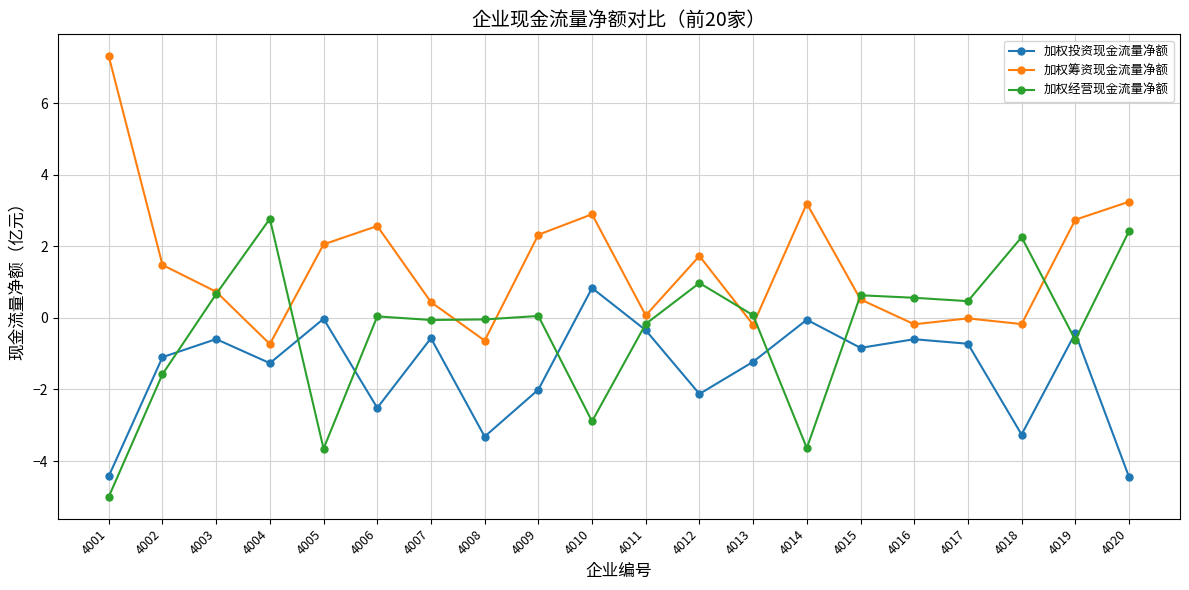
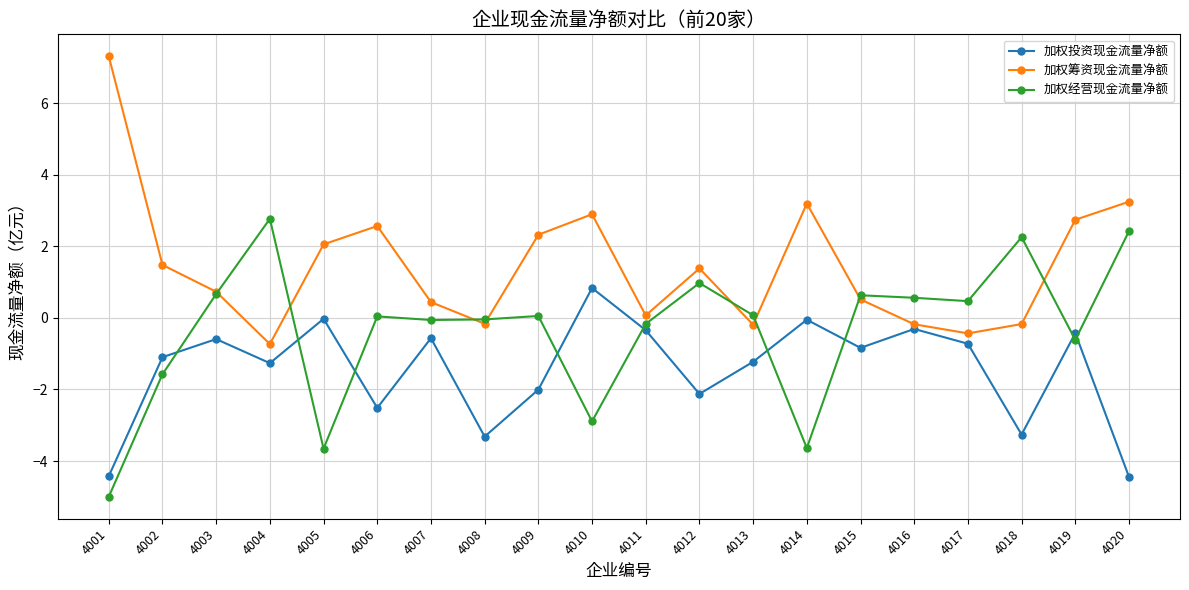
  {
    "加权投资现金流量净额": {
      "4001": -4.4,
      "4002": -1.1,
      "4003": -0.6,
      "4004": -1.3,
      "4005": 0.0,
      "4006": -2.5,
      "4007": -0.6,
      "4008": -3.3,
      "4009": -2.0,
      "4010": 0.8,
      "4011": -0.3,
      "4012": -2.1,
      "4013": -1.2,
      "4014": -0.1,
      "4015": -0.8,
-     "4016": -0.6,
+     "4016": -0.3,
      "4017": -0.7,
      "4018": -3.3,
      "4019": -0.4,
      "4020": -4.4
    },
    "加权筹资现金流量净额": {
      "4001": 7.3,
      "4002": 1.5,
      "4004": -0.7,
      "4005": 2.1,
      "4006": 2.6,
      "4007": 0.4,
-     "4008": -0.6,
+     "4008": -0.2,
      "4009": 2.3,
      "4010": 2.9,
      "4011": 0.1,
-     "4012": 1.7,
+     "4012": 1.4,
      "4013": -0.2,
      "4014": 3.2,
      "4015": 0.5,
      "4016": -0.2,
-     "4017": 0.0,
+     "4017": -0.4,
      "4018": -0.2,
      "4019": 2.7,
      "4020": 3.2
    },
    "加权经营现金流量净额": {
      "4001": -5.0,
      "4002": -1.6,
      "4004": 2.8,
      "4005": -3.7,
      "4006": 0.0,
      "4007": -0.1,
      "4008": 0.0,
      "4009": 0.1,
      "4010": -2.9,
      "4011": -0.2,
      "4012": 1.0,
      "4013": 0.1,
      "4014": -3.6,
      "4015": 0.6,
      "4016": 0.6,
      "4017": 0.5,
      "4018": 2.3,
      "4019": -0.6,
      "4020": 2.4
    }
  }
